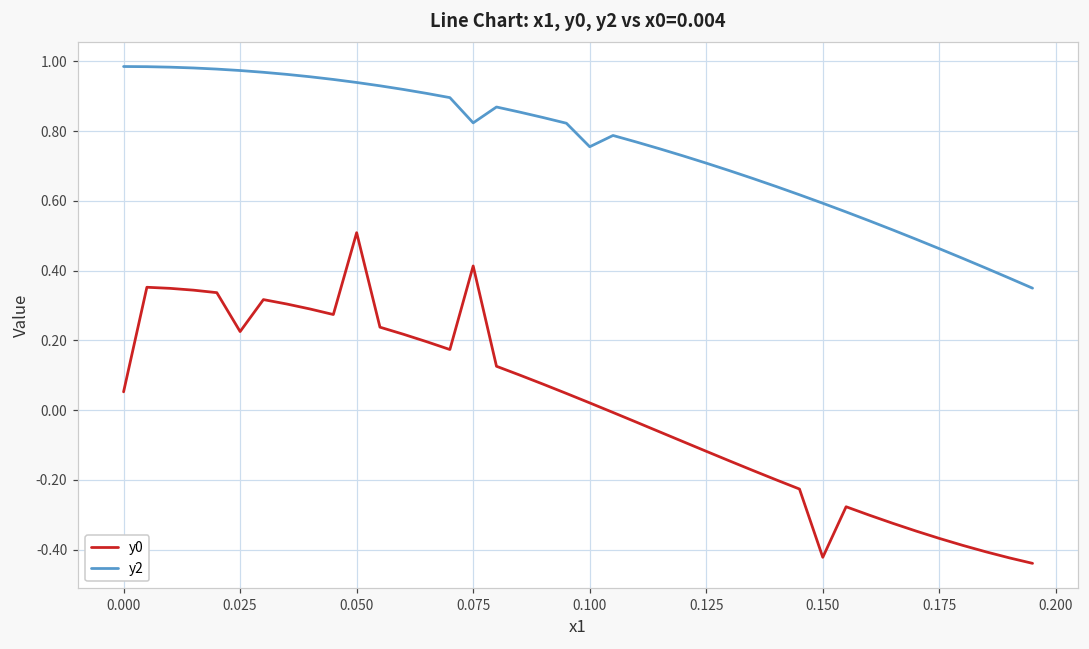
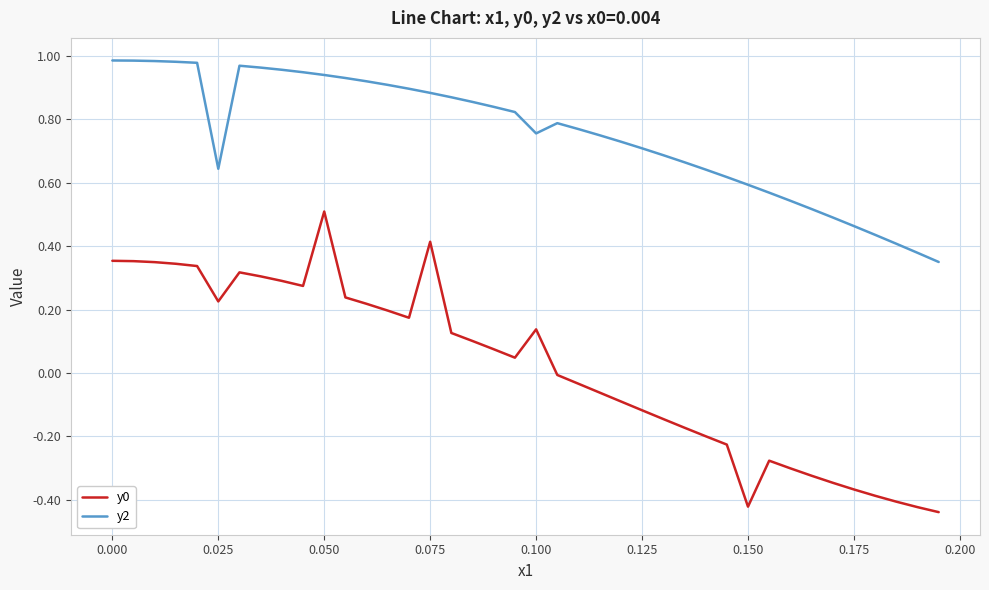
  {
    "y0": {
-     "0.000": 0.05,
+     "0.000": 0.35,
      "0.025": 0.23,
      "0.050": 0.51,
      "0.075": 0.41,
-     "0.100": 0.02,
+     "0.100": 0.14,
      "0.125": -0.12,
      "0.150": -0.42,
      "0.175": -0.37
    },
    "y2": {
      "0.000": 0.99,
-     "0.025": 0.97,
+     "0.025": 0.64,
      "0.050": 0.94,
-     "0.075": 0.82,
+     "0.075": 0.88,
      "0.100": 0.76,
      "0.125": 0.71,
      "0.150": 0.59,
      "0.175": 0.46
    }
  }
